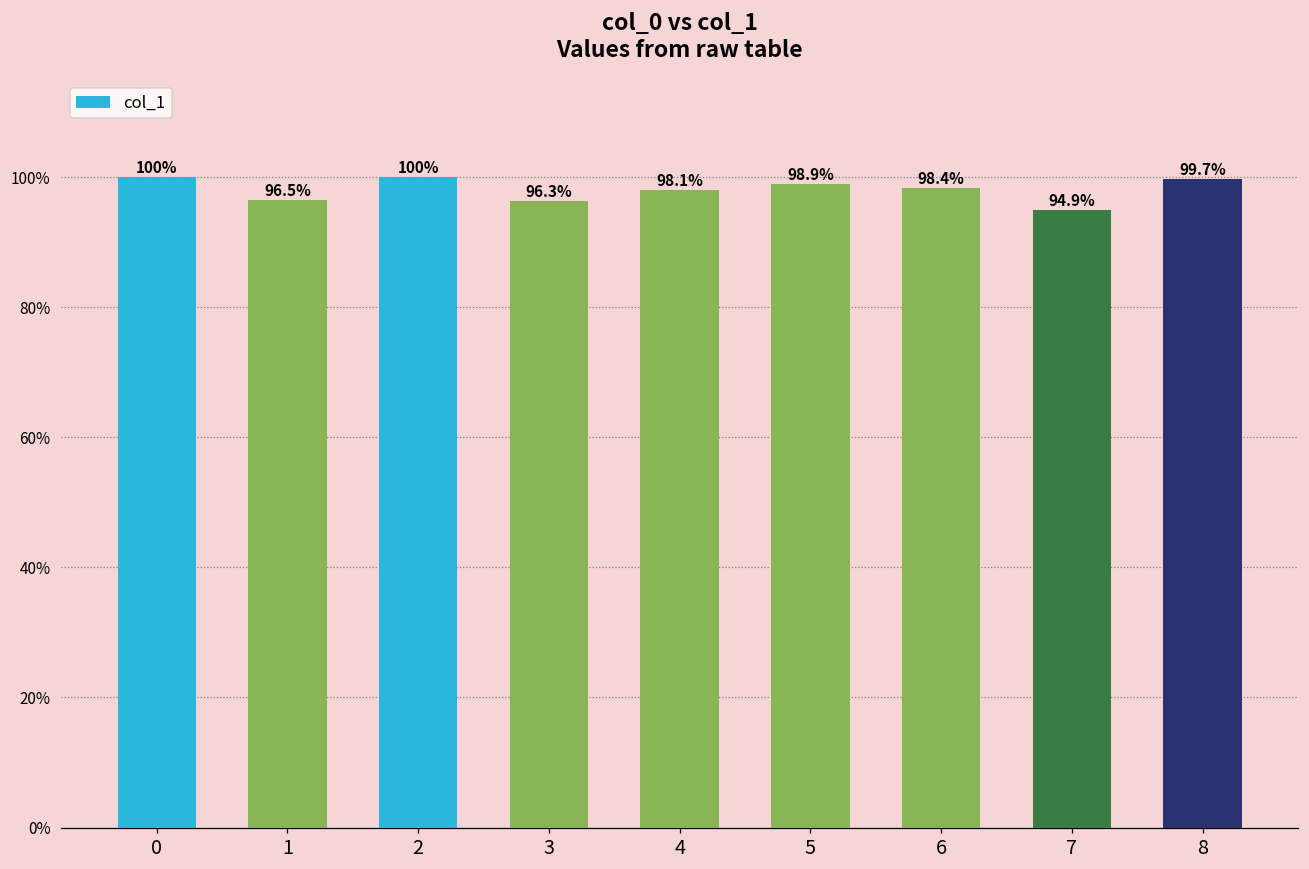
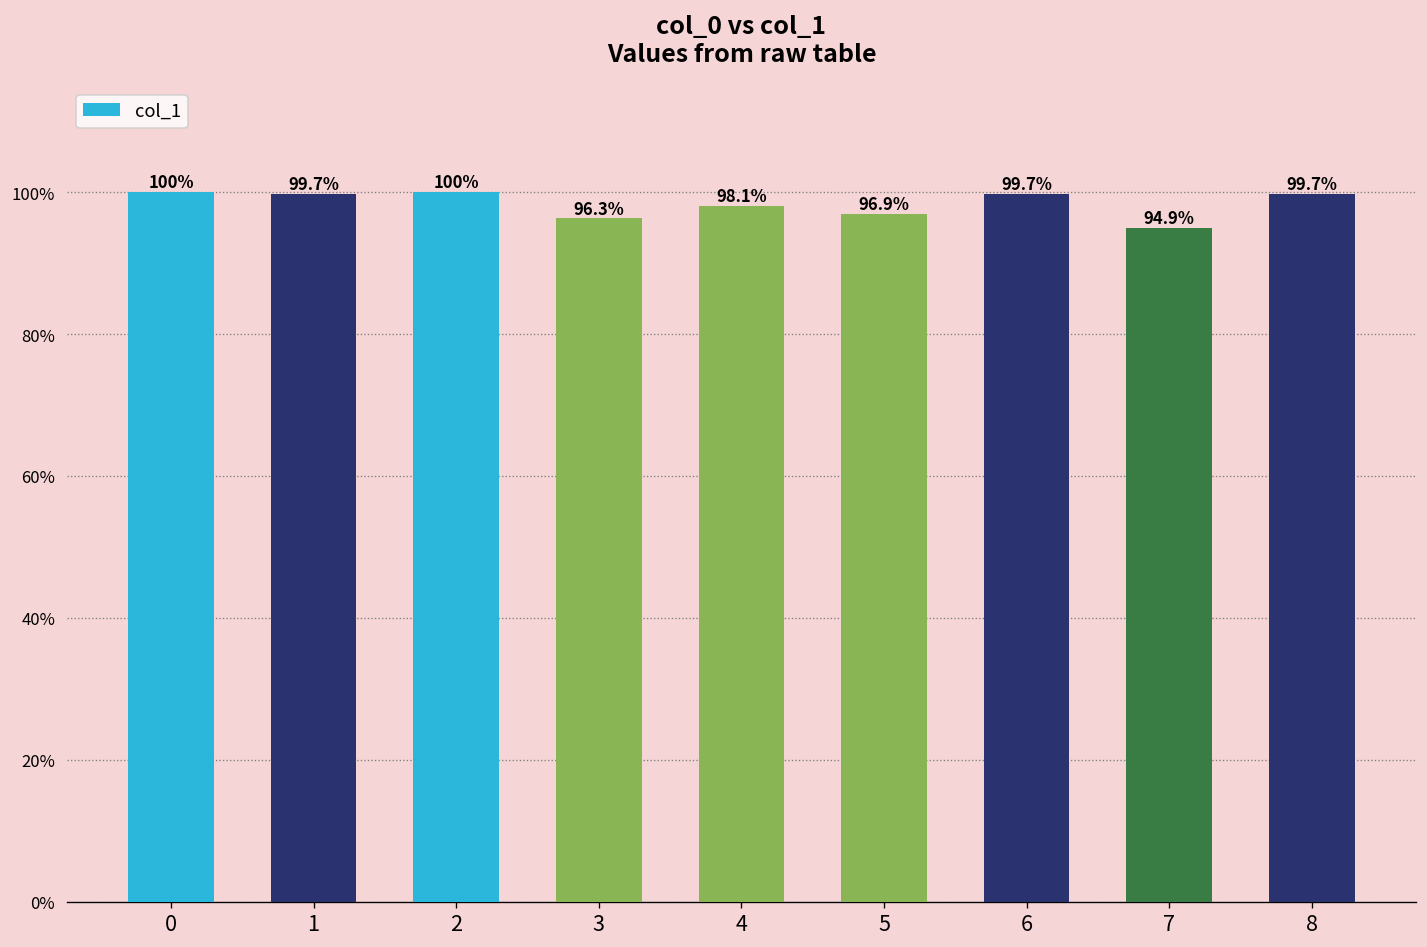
  {
    "0": "100%",
-   "1": "96.5%",
+   "1": "99.7%",
    "2": "100%",
    "3": "96.3%",
    "4": "98.1%",
-   "5": "98.9%",
-   "6": "98.4%",
+   "5": "96.9%",
+   "6": "99.7%",
    "7": "94.9%",
    "8": "99.7%"
  }
